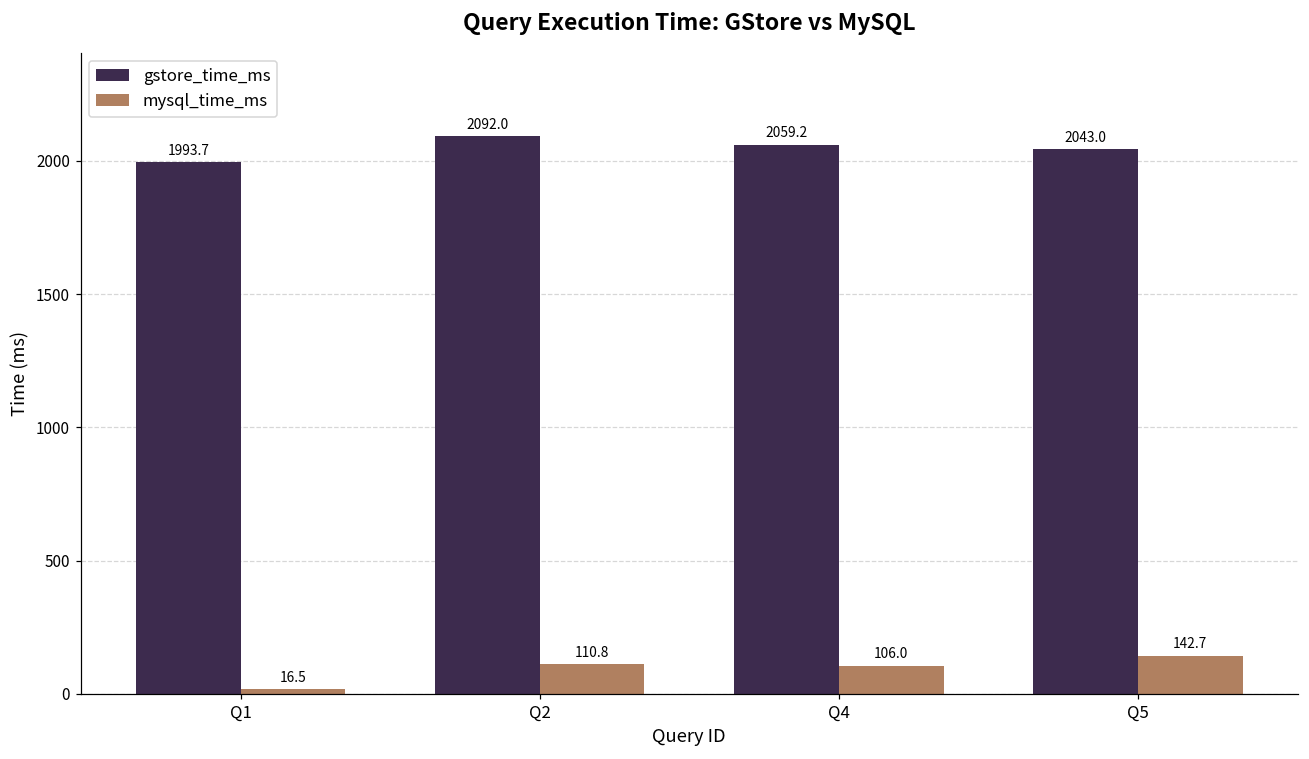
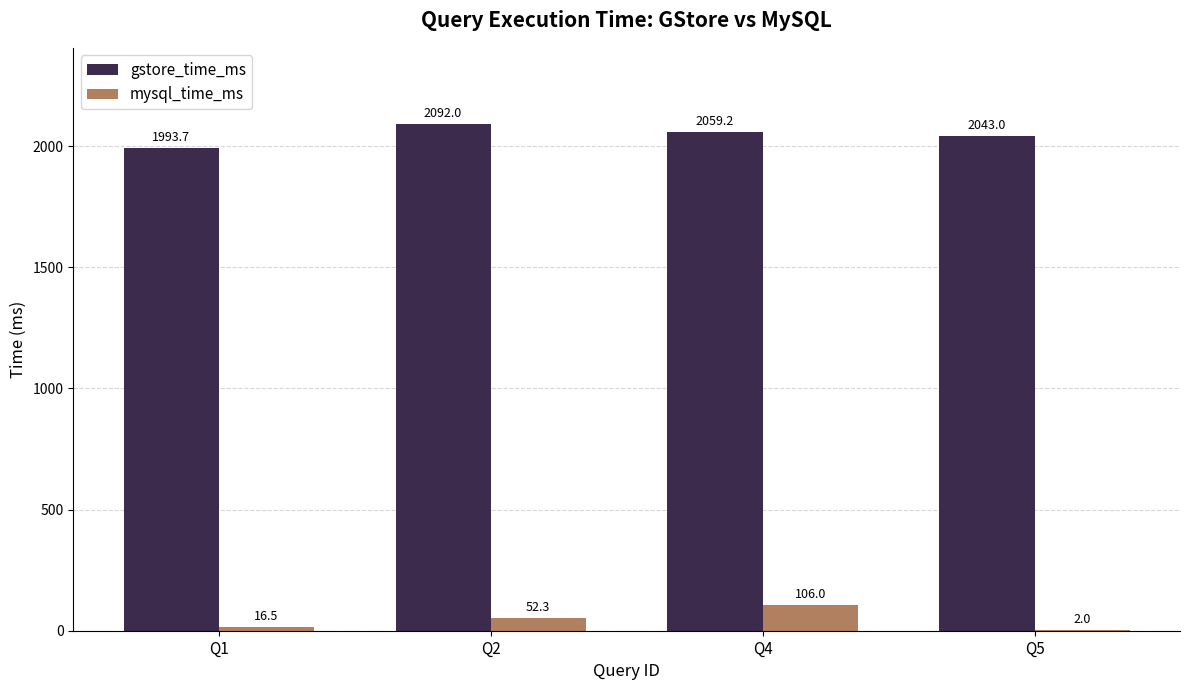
  {
    "gstore_time_ms": {
      "Q1": 1993.7,
      "Q2": 2092.0,
      "Q4": 2059.2,
      "Q5": 2043.0
    },
    "mysql_time_ms": {
      "Q1": 16.5,
-     "Q2": 110.8,
+     "Q2": 52.3,
      "Q4": 106.0,
-     "Q5": 142.7
+     "Q5": 2.0
    }
  }
